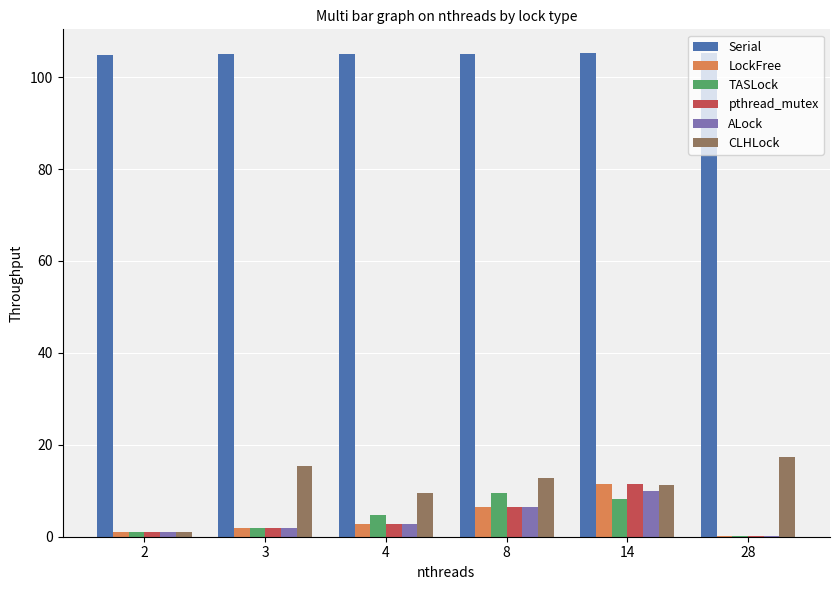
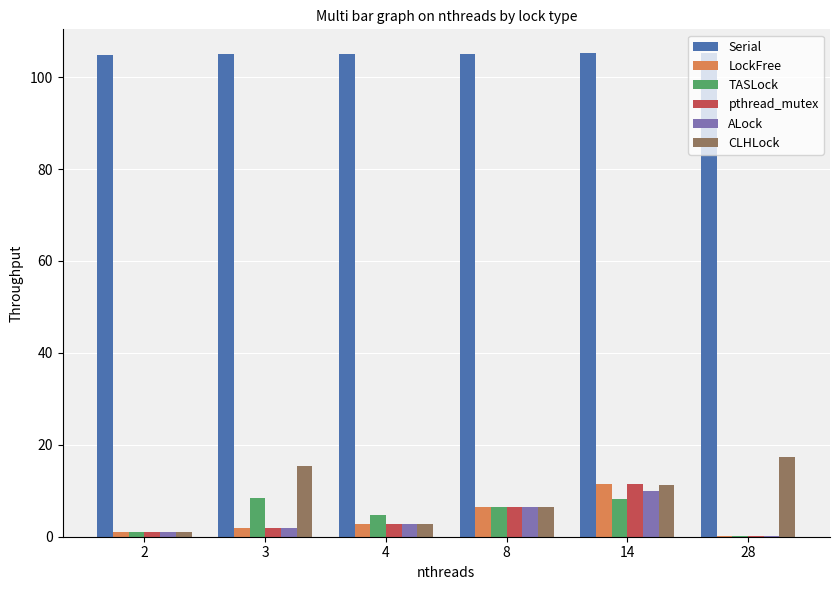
  {
    "TASLock": {
      "2": 1,
-     "3": 2,
+     "3": 8,
      "4": 5,
-     "8": 10,
+     "8": 7,
      "14": 8
    },
    "CLHLock": {
      "2": 1,
      "3": 15,
-     "4": 10,
-     "8": 13,
+     "4": 3,
+     "8": 6,
      "14": 11,
      "28": 17
    }
  }
